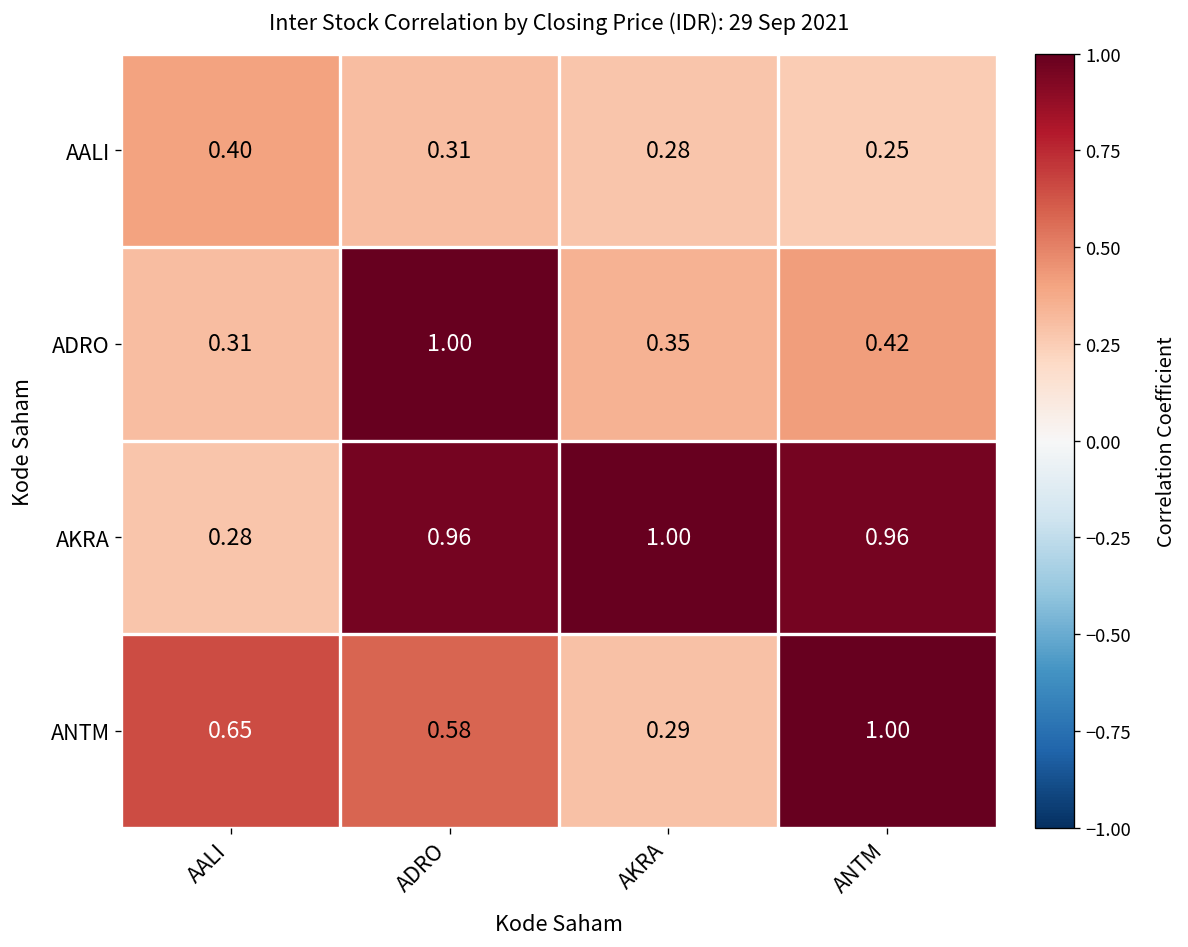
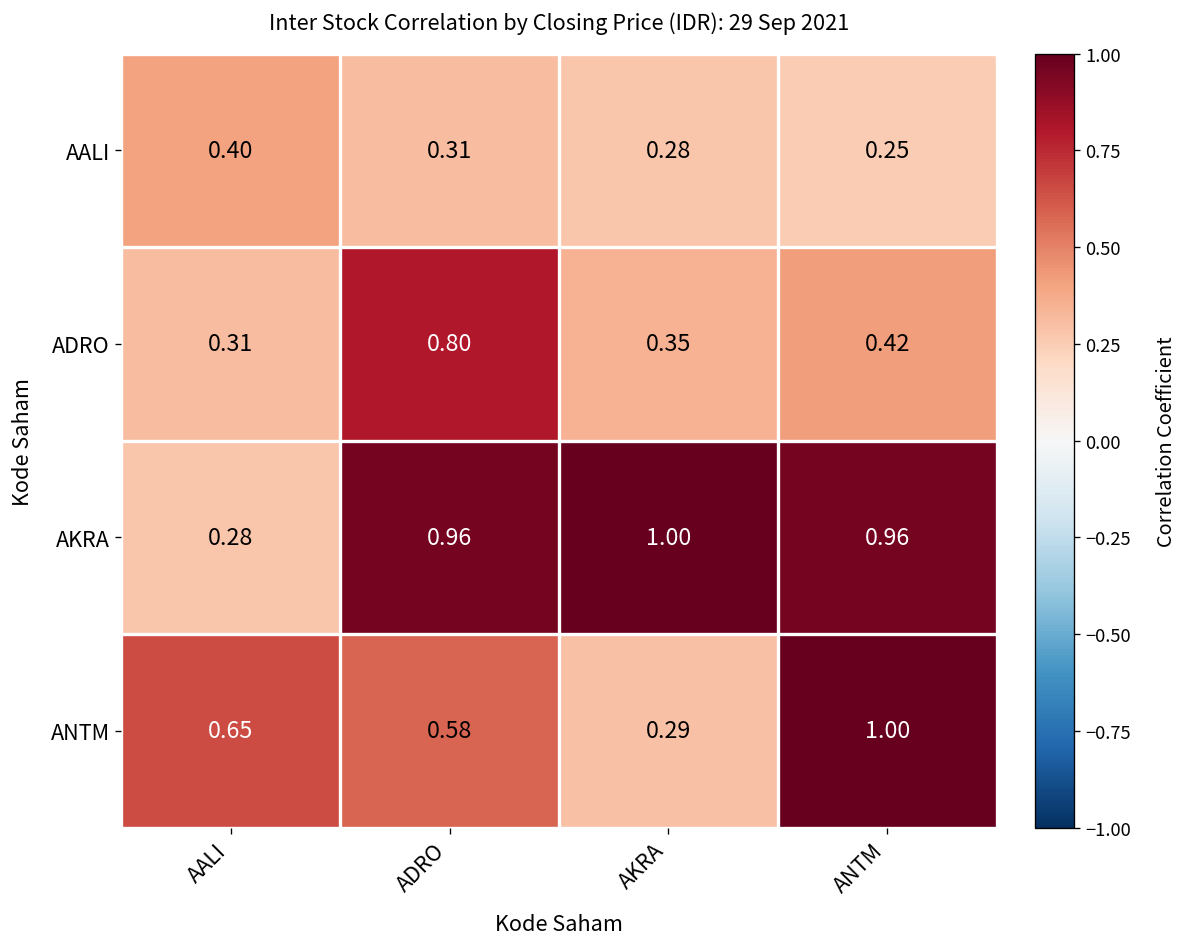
  {
    "AALI": {
      "AALI": 0.40,
      "ADRO": 0.31,
      "AKRA": 0.28,
      "ANTM": 0.25
    },
    "ADRO": {
      "AALI": 0.31,
-     "ADRO": 1.00,
+     "ADRO": 0.80,
      "AKRA": 0.35,
      "ANTM": 0.42
    },
    "AKRA": {
      "AALI": 0.28,
      "ADRO": 0.96,
      "AKRA": 1.00,
      "ANTM": 0.96
    },
    "ANTM": {
      "AALI": 0.65,
      "ADRO": 0.58,
      "AKRA": 0.29,
      "ANTM": 1.00
    }
  }
